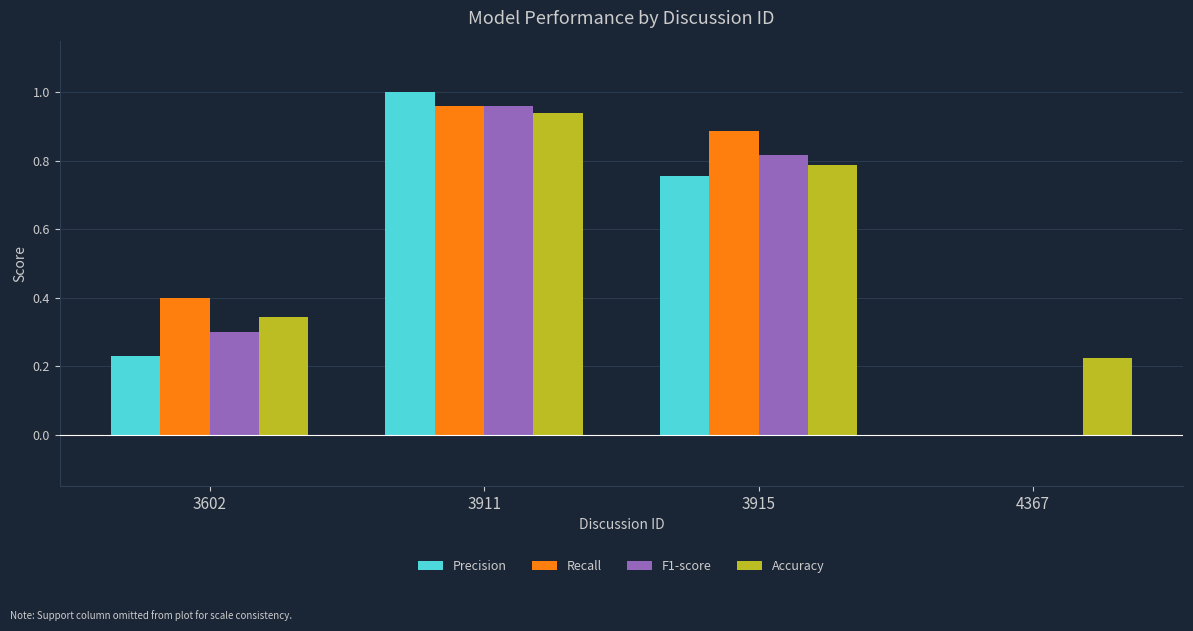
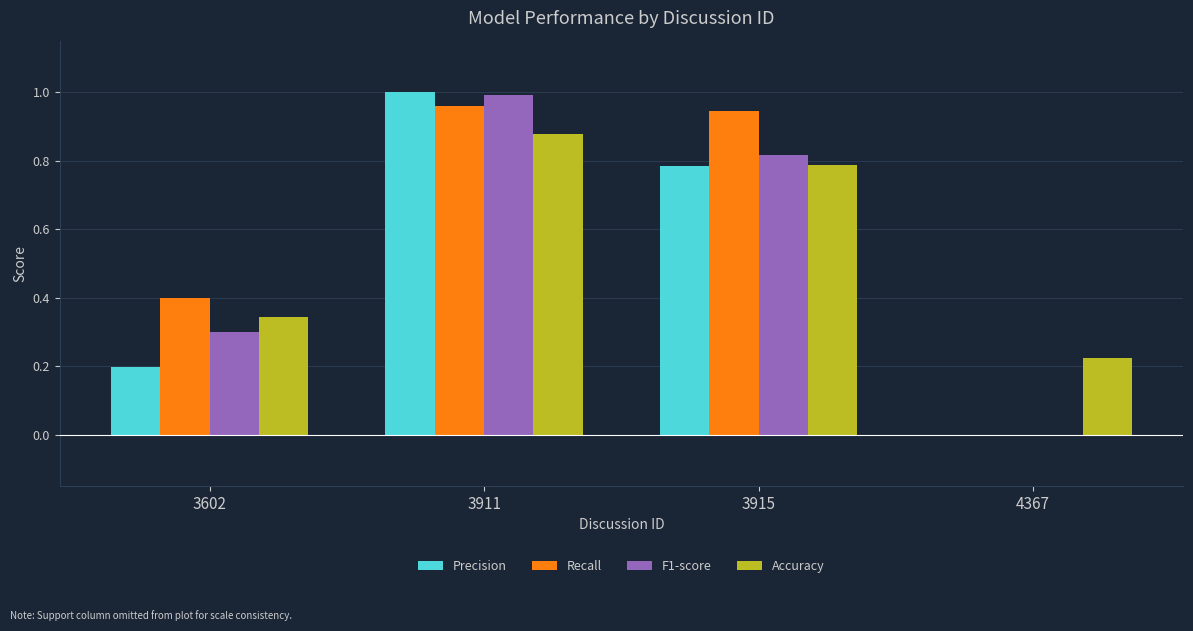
  {
    "Precision": {
-     "3602": 0.23,
+     "3602": 0.20,
      "3911": 1.00,
-     "3915": 0.76,
+     "3915": 0.79,
      "4367": 0.00
    },
    "Recall": {
      "3602": 0.40,
      "3911": 0.96,
-     "3915": 0.89,
+     "3915": 0.94,
      "4367": 0.00
    },
    "F1-score": {
      "3602": 0.30,
-     "3911": 0.96,
+     "3911": 0.99,
      "3915": 0.82,
      "4367": 0.00
    },
    "Accuracy": {
      "3602": 0.34,
-     "3911": 0.94,
+     "3911": 0.88,
      "3915": 0.79,
      "4367": 0.22
    }
  }
